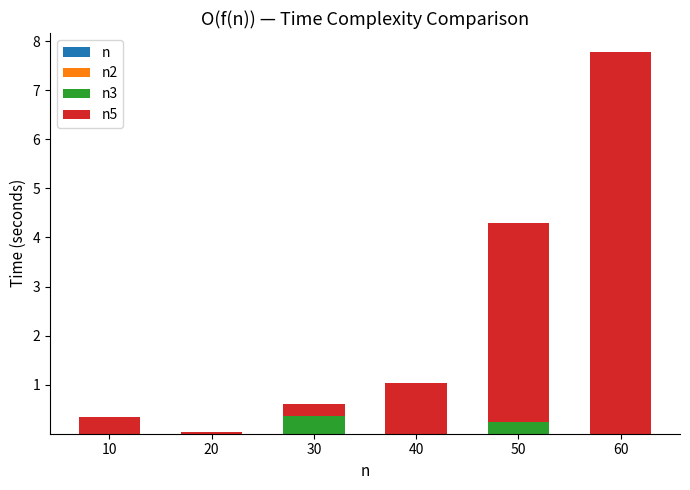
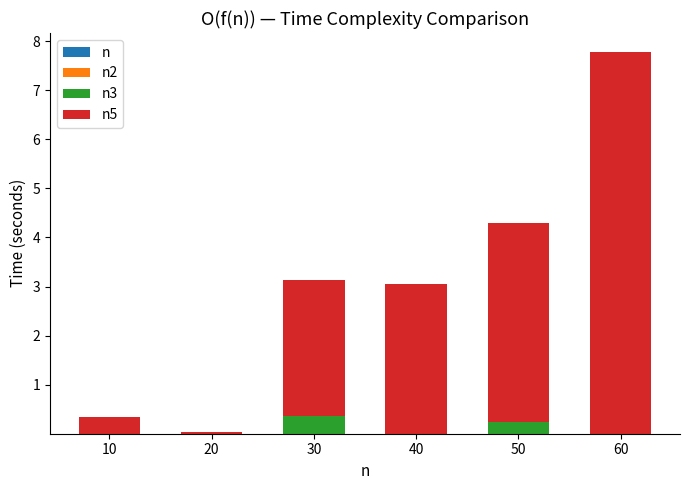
  {
    "n3": {
      "30": 0.4,
      "50": 0.2
    },
    "n5": {
      "10": 0.3,
-     "30": 0.2,
-     "40": 1.0,
+     "30": 2.8,
+     "40": 3.0,
      "50": 4.1,
      "60": 7.8
    }
  }
